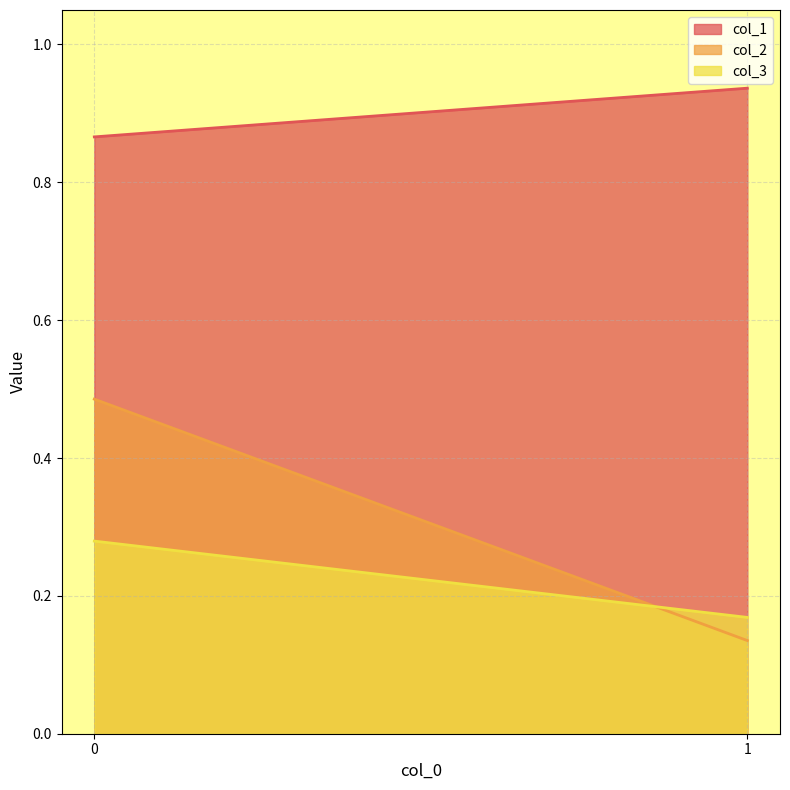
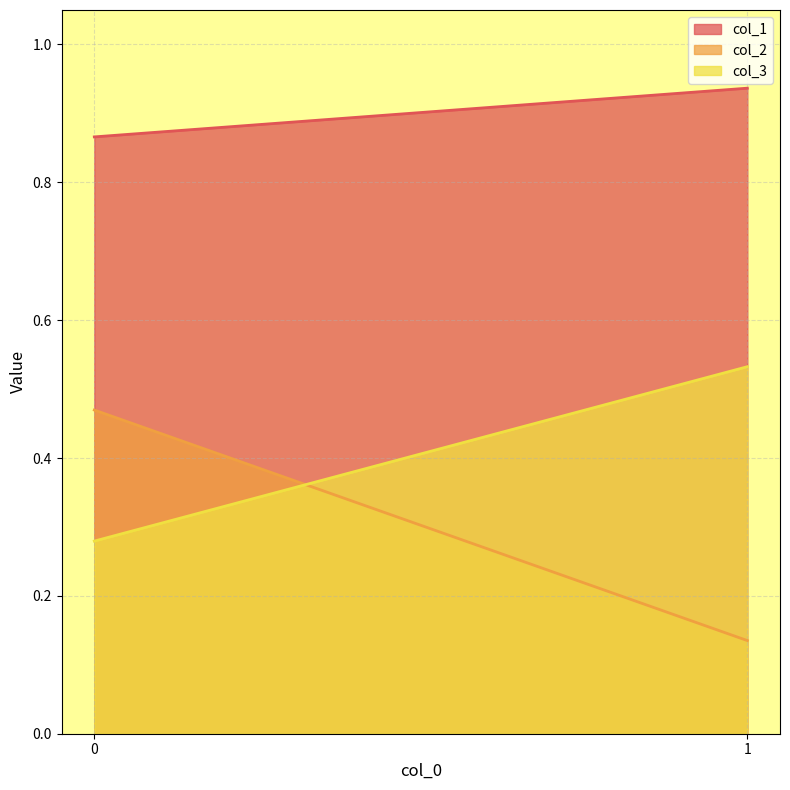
  {
    "col_1": {
      "0": 0.87,
      "1": 0.94
    },
    "col_2": {
-     "0": 0.49,
+     "0": 0.47,
      "1": 0.14
    },
    "col_3": {
      "0": 0.28,
-     "1": 0.17
+     "1": 0.53
    }
  }
